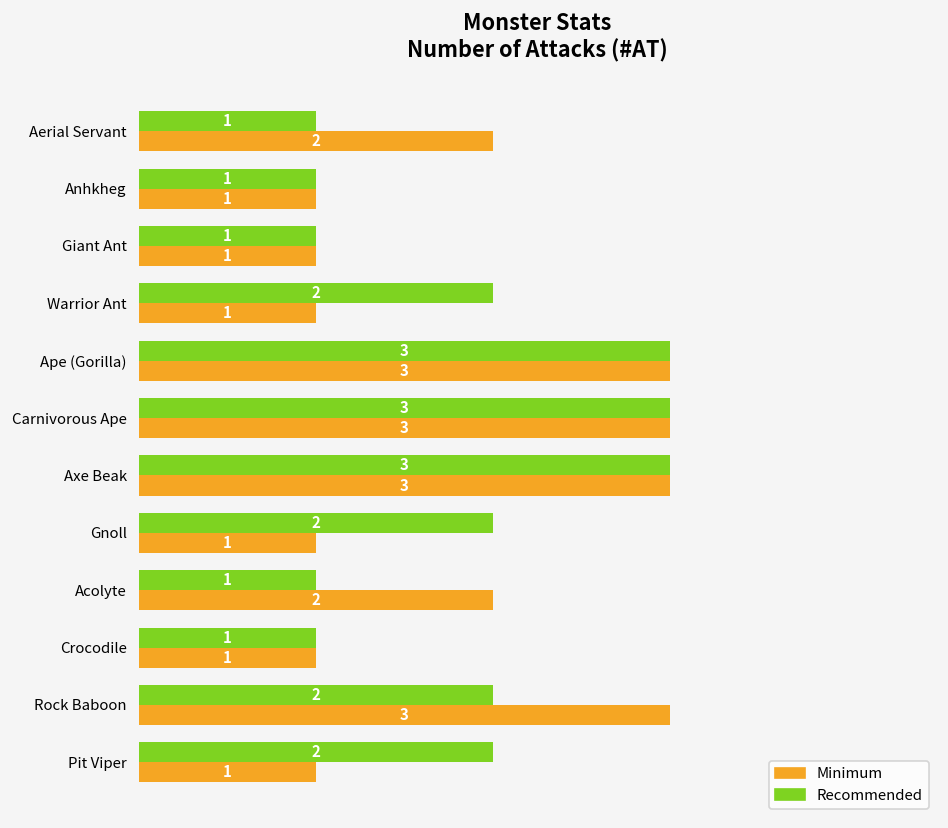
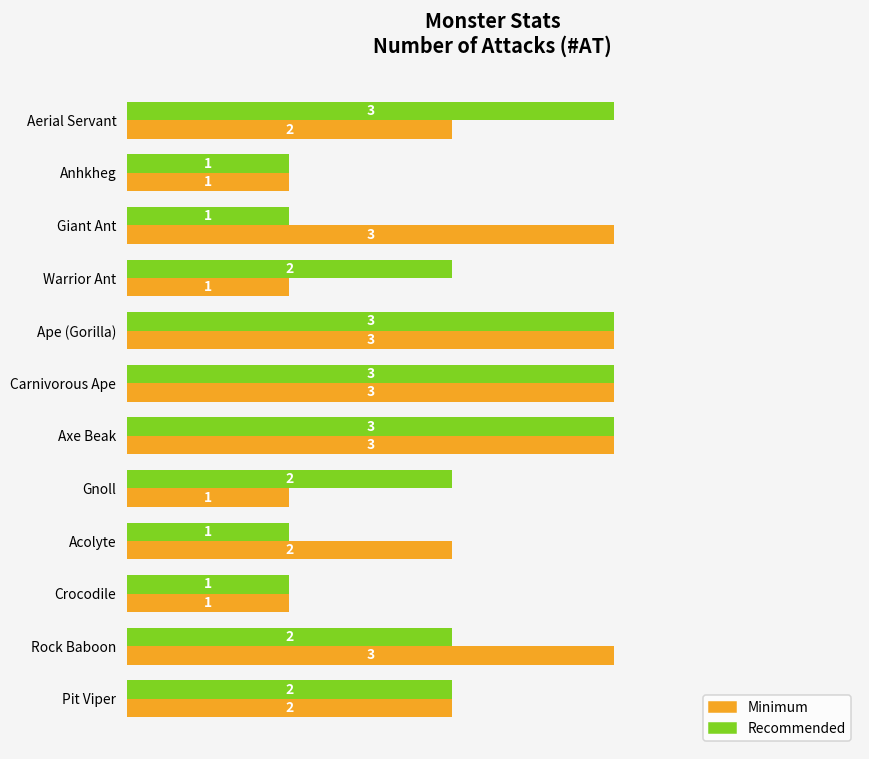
  {
    "Minimum": {
      "Aerial Servant": 2,
      "Anhkheg": 1,
-     "Giant Ant": 1,
+     "Giant Ant": 3,
      "Warrior Ant": 1,
      "Ape (Gorilla)": 3,
      "Carnivorous Ape": 3,
      "Axe Beak": 3,
      "Gnoll": 1,
      "Acolyte": 2,
      "Crocodile": 1,
      "Rock Baboon": 3,
-     "Pit Viper": 1
+     "Pit Viper": 2
    },
    "Recommended": {
-     "Aerial Servant": 1,
+     "Aerial Servant": 3,
      "Anhkheg": 1,
      "Giant Ant": 1,
      "Warrior Ant": 2,
      "Ape (Gorilla)": 3,
      "Carnivorous Ape": 3,
      "Axe Beak": 3,
      "Gnoll": 2,
      "Acolyte": 1,
      "Crocodile": 1,
      "Rock Baboon": 2,
      "Pit Viper": 2
    }
  }
